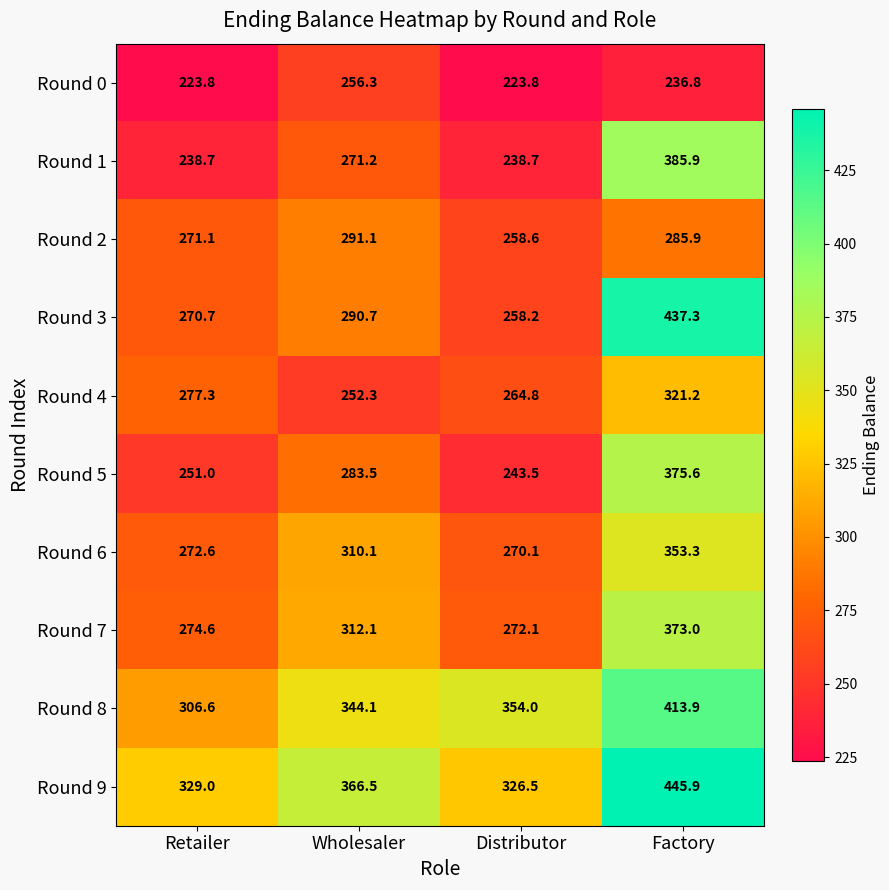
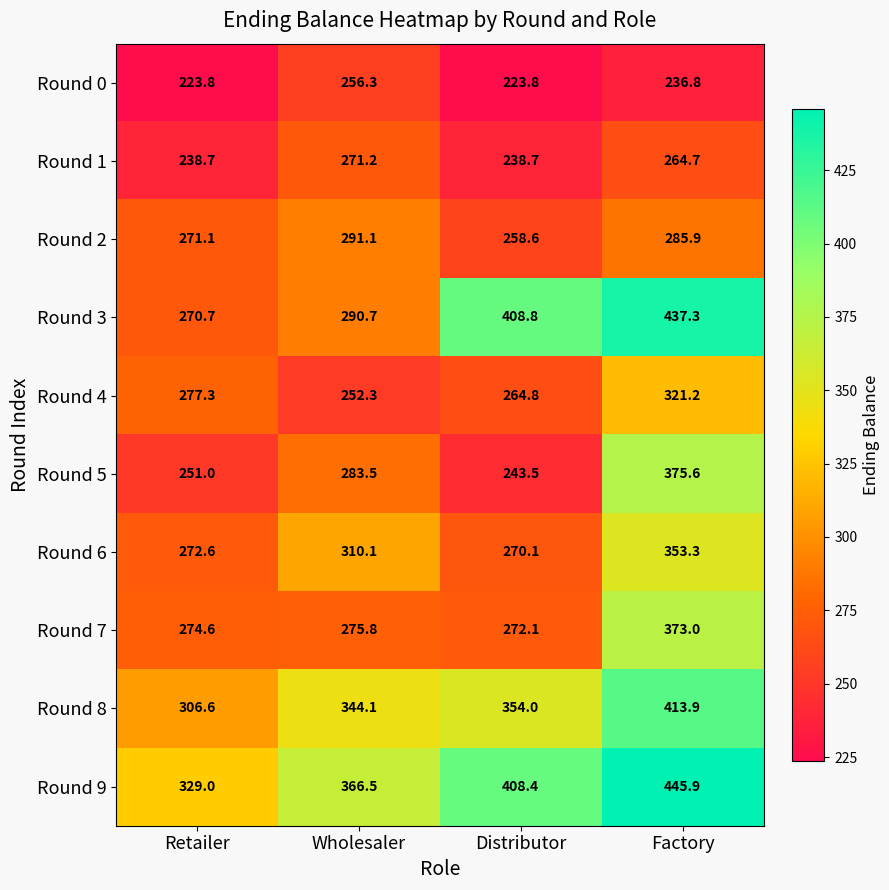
  {
    "Round 0": {
      "Retailer": 223.8,
      "Wholesaler": 256.3,
      "Distributor": 223.8,
      "Factory": 236.8
    },
    "Round 1": {
      "Retailer": 238.7,
      "Wholesaler": 271.2,
      "Distributor": 238.7,
-     "Factory": 385.9
+     "Factory": 264.7
    },
    "Round 2": {
      "Retailer": 271.1,
      "Wholesaler": 291.1,
      "Distributor": 258.6,
      "Factory": 285.9
    },
    "Round 3": {
      "Retailer": 270.7,
      "Wholesaler": 290.7,
-     "Distributor": 258.2,
+     "Distributor": 408.8,
      "Factory": 437.3
    },
    "Round 4": {
      "Retailer": 277.3,
      "Wholesaler": 252.3,
      "Distributor": 264.8,
      "Factory": 321.2
    },
    "Round 5": {
      "Retailer": 251.0,
      "Wholesaler": 283.5,
      "Distributor": 243.5,
      "Factory": 375.6
    },
    "Round 6": {
      "Retailer": 272.6,
      "Wholesaler": 310.1,
      "Distributor": 270.1,
      "Factory": 353.3
    },
    "Round 7": {
      "Retailer": 274.6,
-     "Wholesaler": 312.1,
+     "Wholesaler": 275.8,
      "Distributor": 272.1,
      "Factory": 373.0
    },
    "Round 8": {
      "Retailer": 306.6,
      "Wholesaler": 344.1,
      "Distributor": 354.0,
      "Factory": 413.9
    },
    "Round 9": {
      "Retailer": 329.0,
      "Wholesaler": 366.5,
-     "Distributor": 326.5,
+     "Distributor": 408.4,
      "Factory": 445.9
    }
  }
